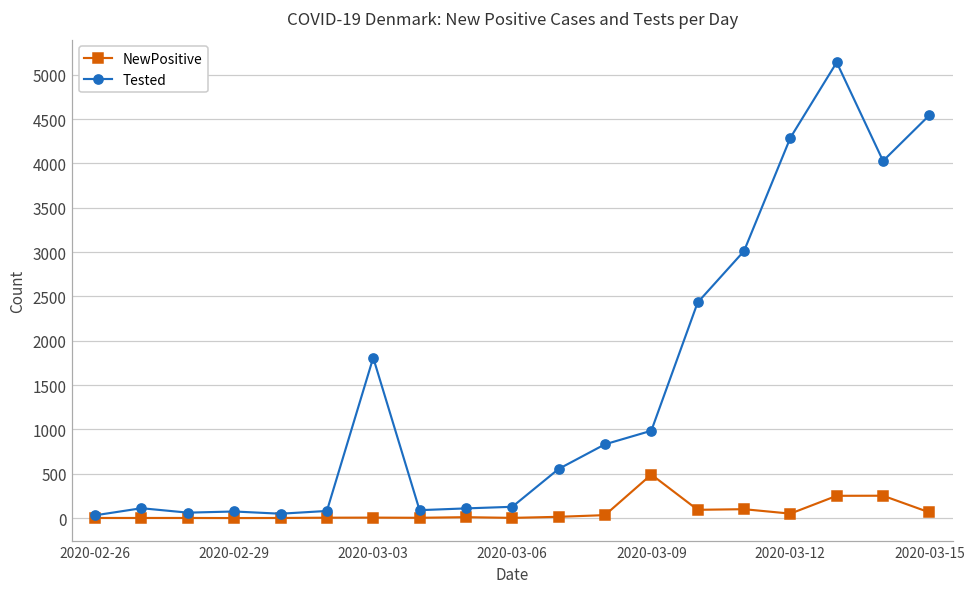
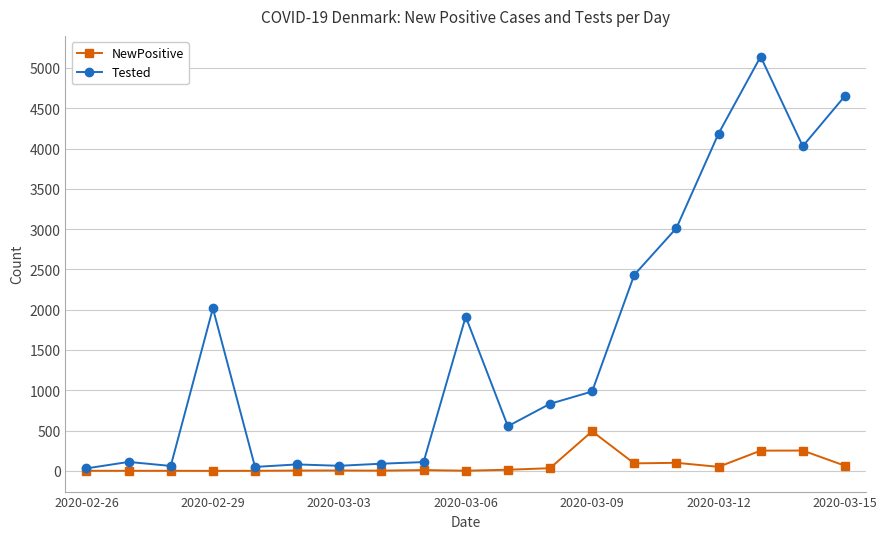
  {
    "NewPositive": {
      "2020-02-29": 0,
      "2020-03-03": 0,
      "2020-03-06": 0,
      "2020-03-09": 500,
      "2020-03-12": 100,
      "2020-03-15": 100
    },
    "Tested": {
-     "2020-02-29": 100,
-     "2020-03-03": 1800,
-     "2020-03-06": 100,
+     "2020-02-29": 2000,
+     "2020-03-03": 100,
+     "2020-03-06": 1900,
      "2020-03-09": 1000,
-     "2020-03-12": 4300,
-     "2020-03-15": 4500
+     "2020-03-12": 4200,
+     "2020-03-15": 4700
    }
  }
